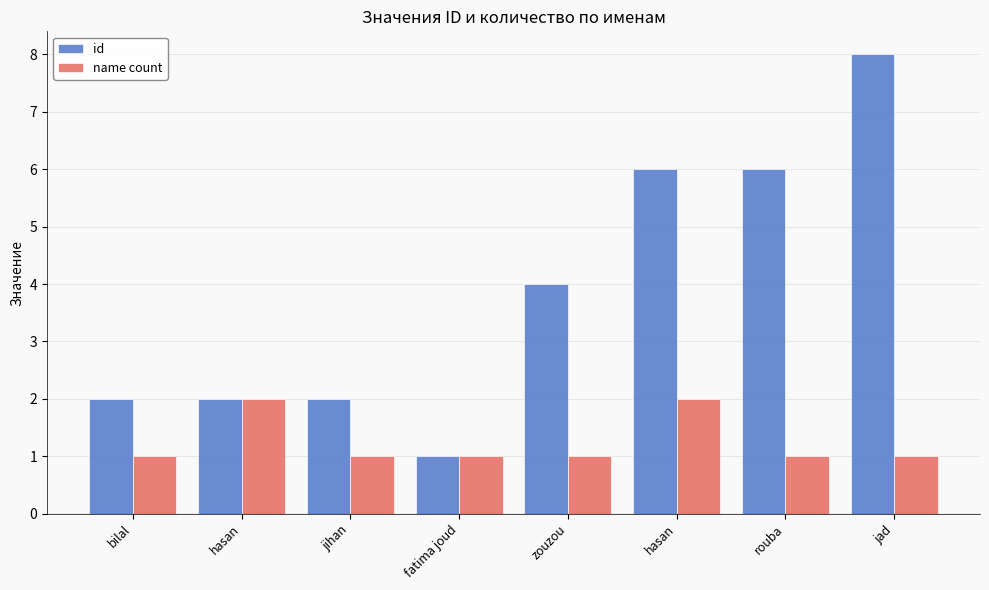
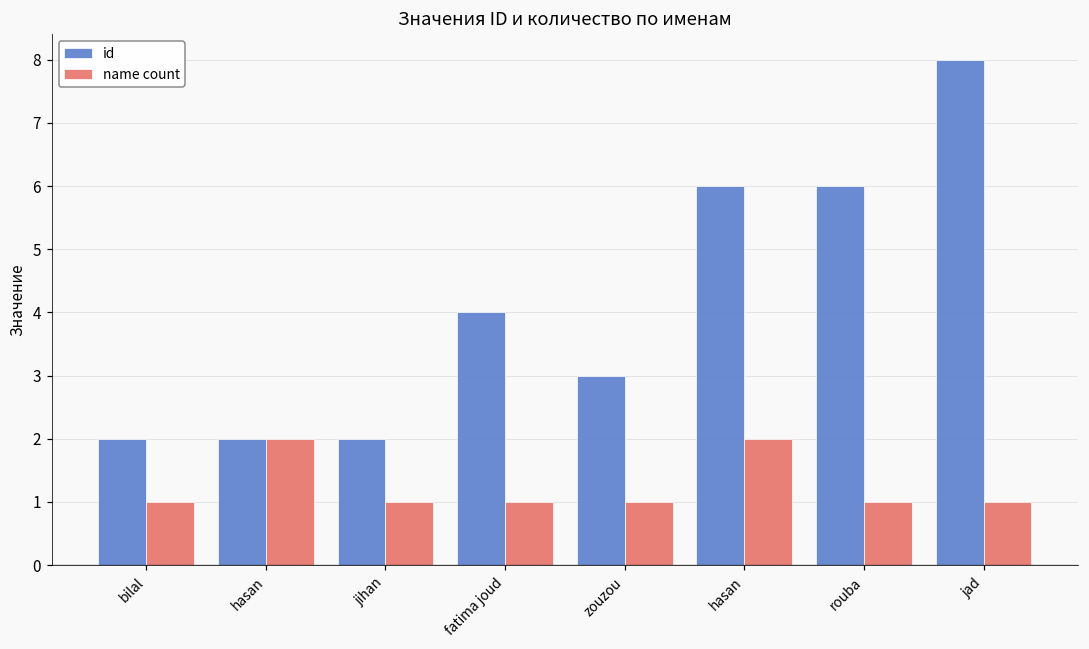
  {
    "id": {
      "bilal": 2,
      "jihan": 2,
-     "fatima joud": 1,
-     "zouzou": 4,
+     "fatima joud": 4,
+     "zouzou": 3,
      "rouba": 6,
      "jad": 8
    },
    "name count": {
      "bilal": 1,
      "jihan": 1,
      "fatima joud": 1,
      "zouzou": 1,
      "rouba": 1,
      "jad": 1
    }
  }
